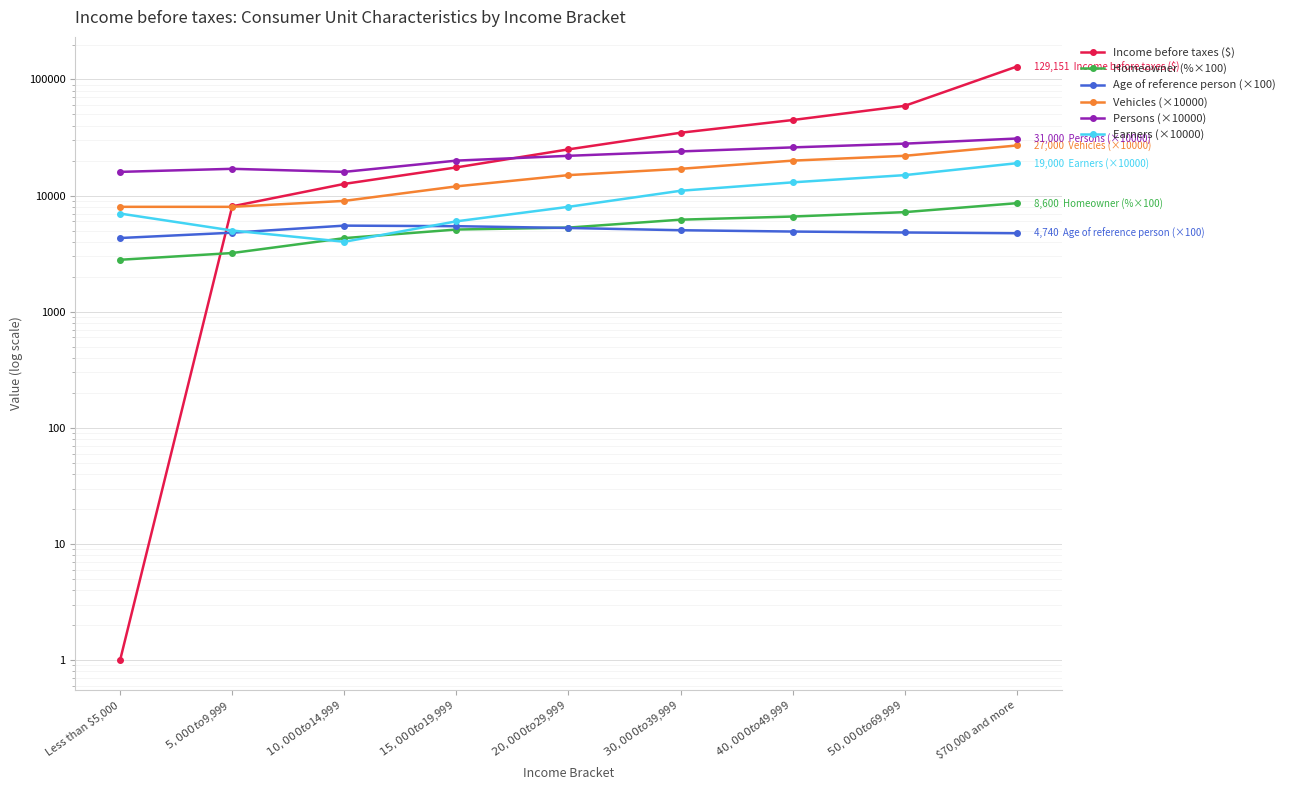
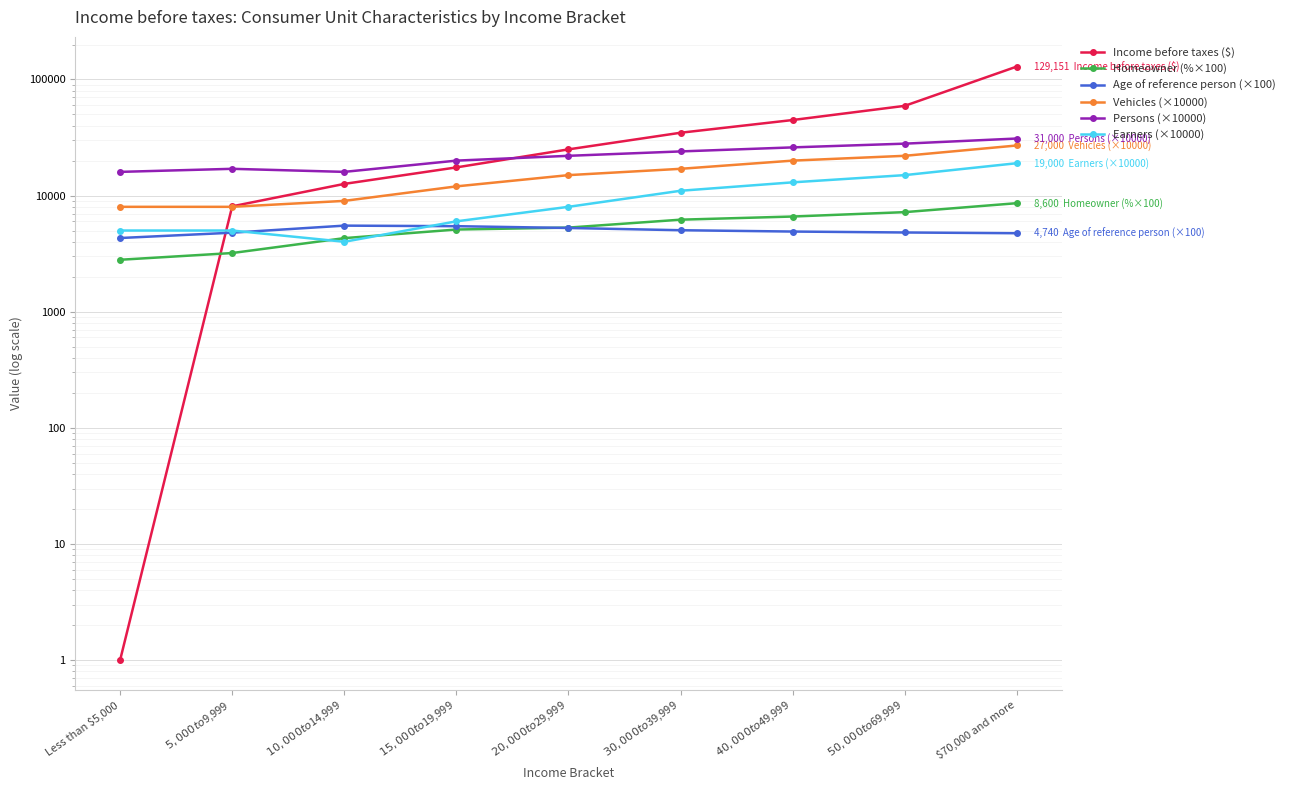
  {
    "Income before taxes ($)": {
      "$70,000 and more": "129,151"
    },
    "Homeowner (%×100)": {
      "$70,000 and more": "8,600"
    },
    "Age of reference person (×100)": {
      "$70,000 and more": "4,740"
    },
    "Vehicles (×10000)": {
      "Less than $5,000": "8000"
    },
    "Persons (×10000)": {
      "Less than $5,000": "16000"
    },
    "Earners (×10000)": {
-     "Less than $5,000": "7000"
+     "Less than $5,000": "5000"
    }
  }
